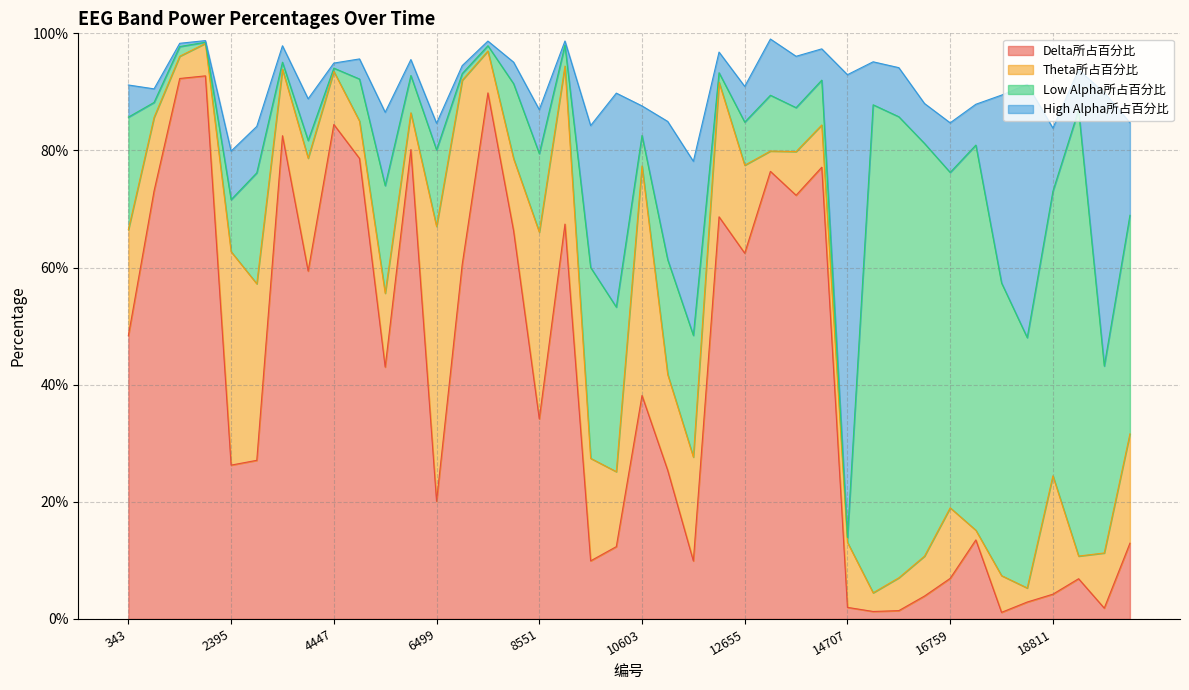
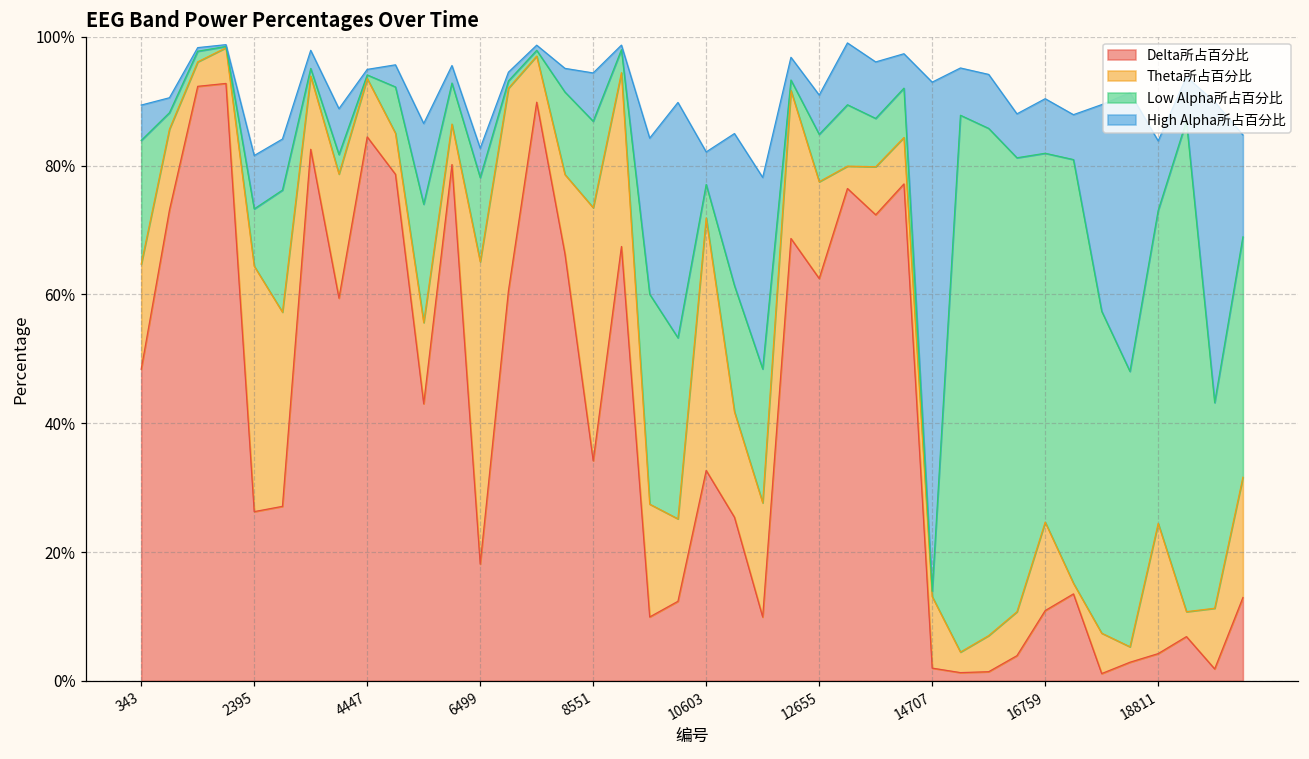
  {
    "Delta所占百分比": {
      "343": "48%",
      "2395": "26%",
      "4447": "84%",
-     "6499": "20%",
+     "6499": "18%",
      "8551": "34%",
-     "10603": "38%",
+     "10603": "33%",
      "12655": "62%",
      "14707": "2%",
-     "16759": "7%",
+     "16759": "11%",
      "18811": "4%"
    },
    "Theta所占百分比": {
-     "343": "18%",
-     "2395": "36%",
+     "343": "16%",
+     "2395": "38%",
      "4447": "9%",
      "6499": "47%",
-     "8551": "32%",
+     "8551": "39%",
      "10603": "39%",
      "12655": "15%",
      "14707": "11%",
-     "16759": "12%",
+     "16759": "14%",
      "18811": "20%"
    },
    "Low Alpha所占百分比": {
      "343": "19%",
      "2395": "9%",
      "4447": "1%",
      "6499": "13%",
      "8551": "13%",
      "10603": "5%",
      "12655": "7%",
      "14707": "1%",
      "16759": "57%",
      "18811": "49%"
    },
    "High Alpha所占百分比": {
      "343": "5%",
      "2395": "8%",
      "4447": "1%",
      "6499": "5%",
      "8551": "7%",
      "10603": "5%",
      "12655": "6%",
      "14707": "79%",
      "16759": "8%",
      "18811": "11%"
    }
  }
